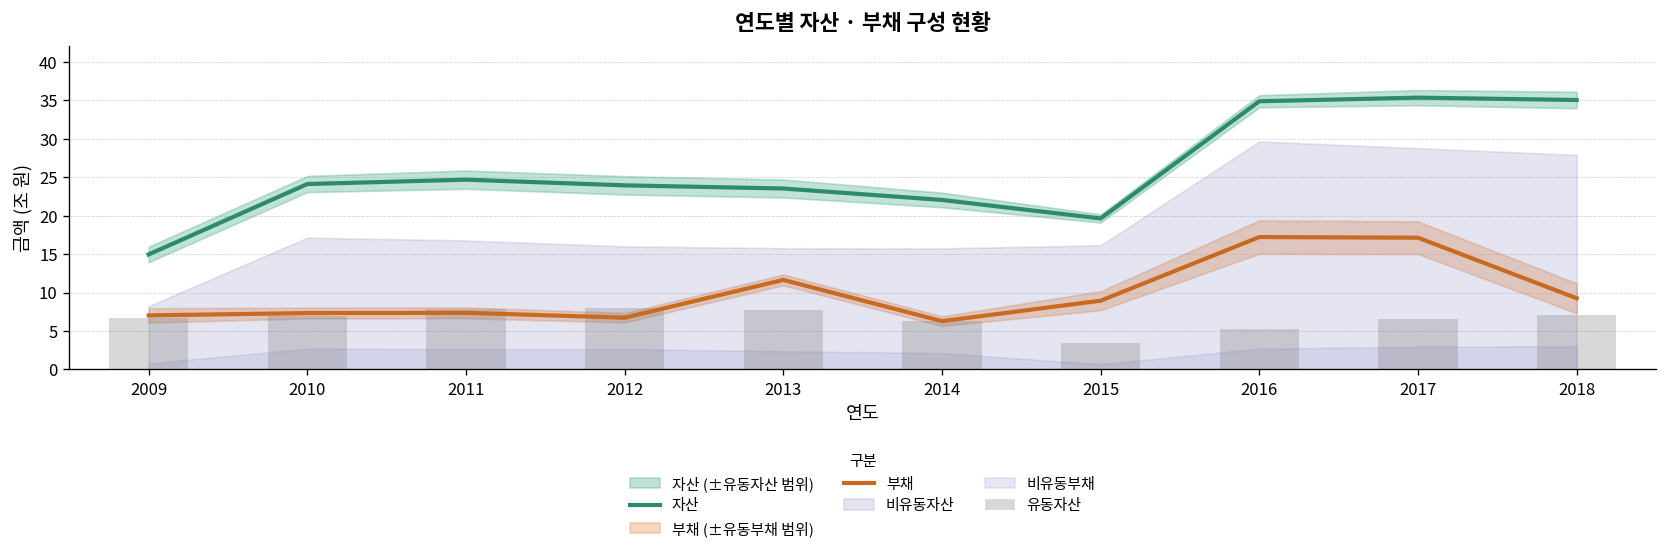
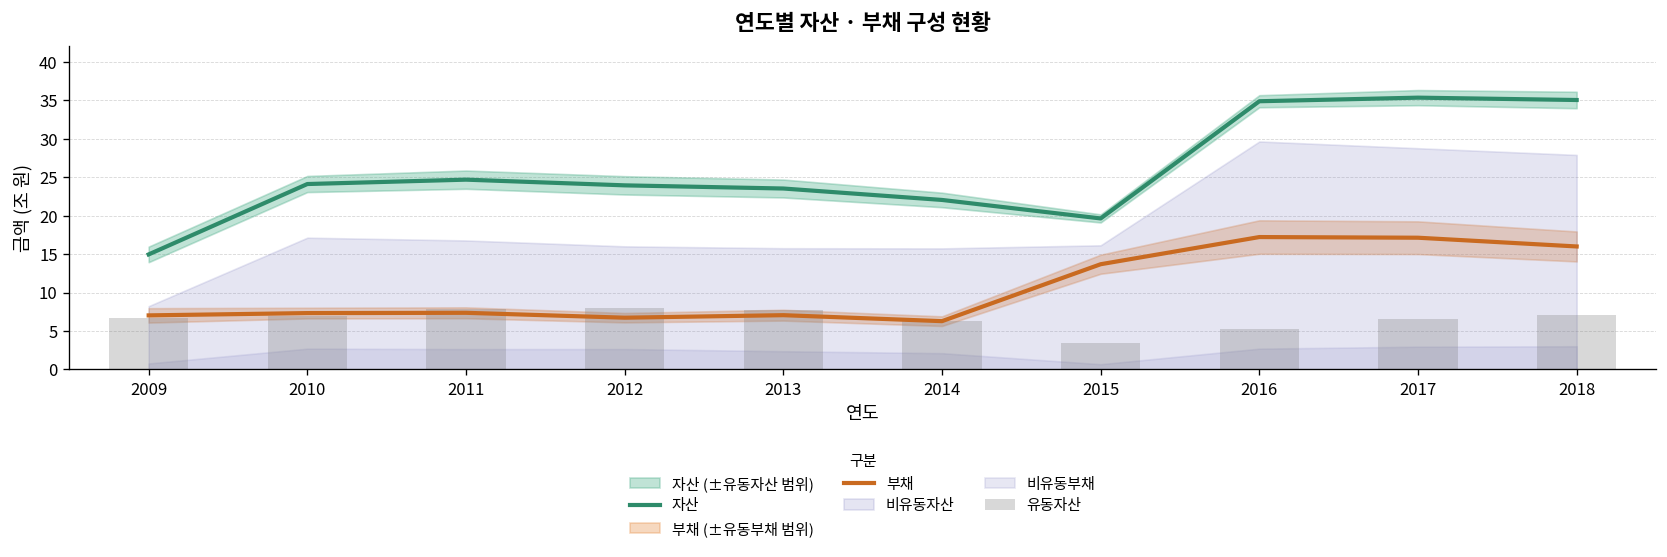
  {
    "부채": {
      "2009": 7,
      "2010": 7,
      "2011": 7,
      "2012": 7,
-     "2013": 12,
+     "2013": 7,
      "2014": 6,
-     "2015": 9,
+     "2015": 14,
      "2016": 17,
      "2017": 17,
-     "2018": 9
+     "2018": 16
    }
  }
